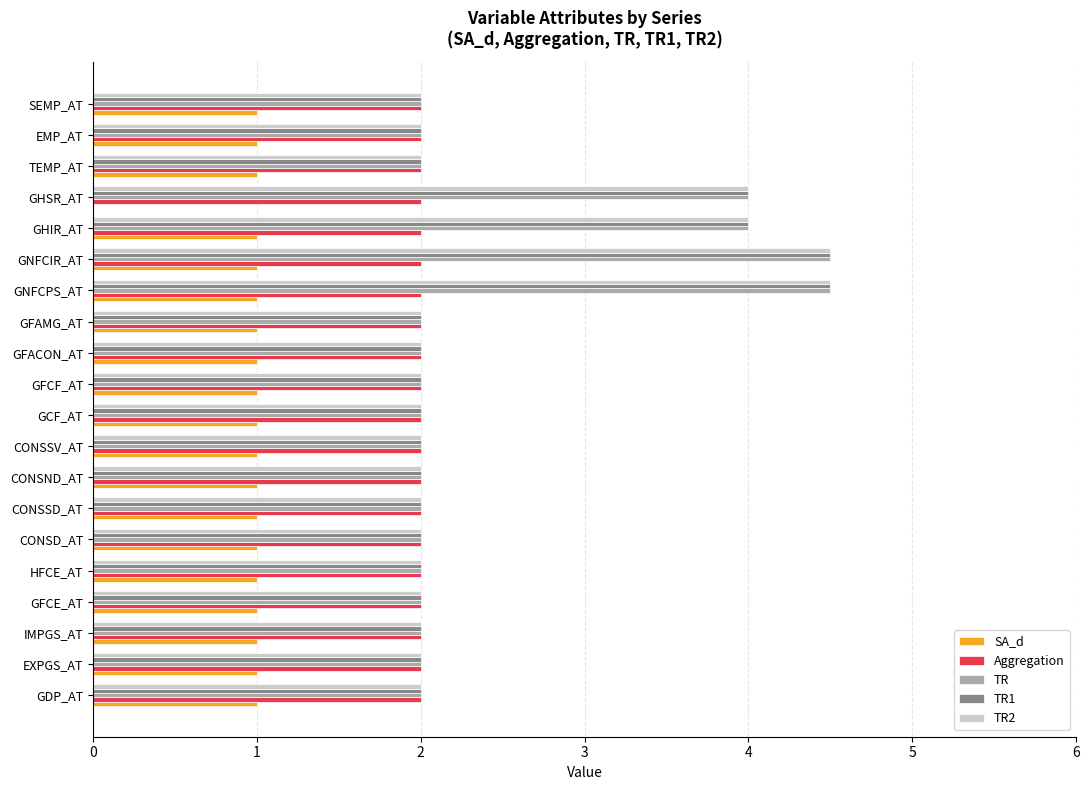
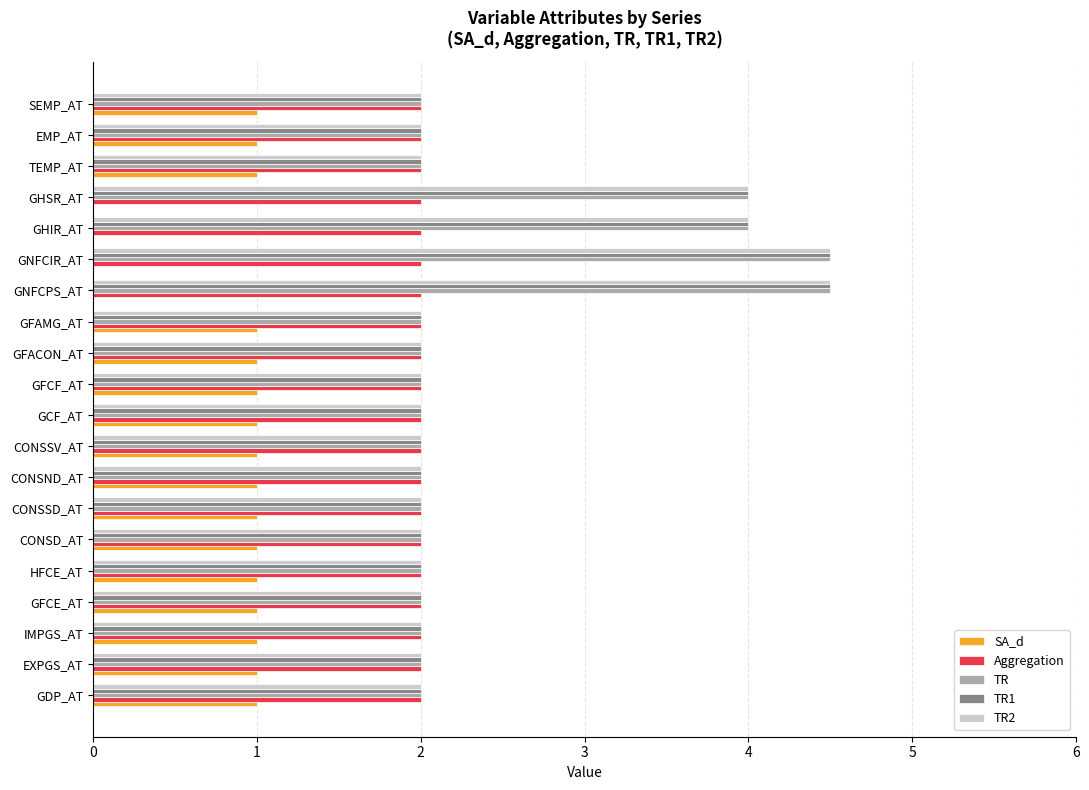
  {
    "SA_d": {
      "SEMP_AT": 1,
      "EMP_AT": 1,
      "TEMP_AT": 1,
      "GHSR_AT": 0,
-     "GHIR_AT": 1,
-     "GNFCIR_AT": 1,
-     "GNFCPS_AT": 1,
+     "GHIR_AT": 0,
+     "GNFCIR_AT": 0,
+     "GNFCPS_AT": 0,
      "GFAMG_AT": 1,
      "GFACON_AT": 1,
      "GFCF_AT": 1,
      "GCF_AT": 1,
      "CONSSV_AT": 1,
      "CONSND_AT": 1,
      "CONSSD_AT": 1,
      "CONSD_AT": 1,
      "HFCE_AT": 1,
      "GFCE_AT": 1,
      "IMPGS_AT": 1,
      "EXPGS_AT": 1,
      "GDP_AT": 1
    },
    "Aggregation": {
      "SEMP_AT": 2,
      "EMP_AT": 2,
      "TEMP_AT": 2,
      "GHSR_AT": 2,
      "GHIR_AT": 2,
      "GNFCIR_AT": 2,
      "GNFCPS_AT": 2,
      "GFAMG_AT": 2,
      "GFACON_AT": 2,
      "GFCF_AT": 2,
      "GCF_AT": 2,
      "CONSSV_AT": 2,
      "CONSND_AT": 2,
      "CONSSD_AT": 2,
      "CONSD_AT": 2,
      "HFCE_AT": 2,
      "GFCE_AT": 2,
      "IMPGS_AT": 2,
      "EXPGS_AT": 2,
      "GDP_AT": 2
    }
  }
